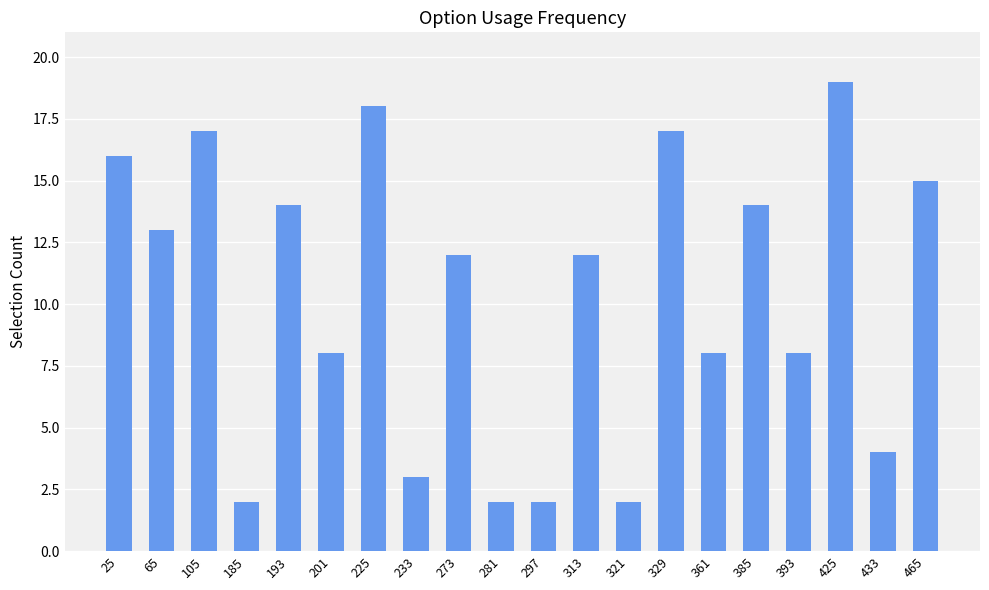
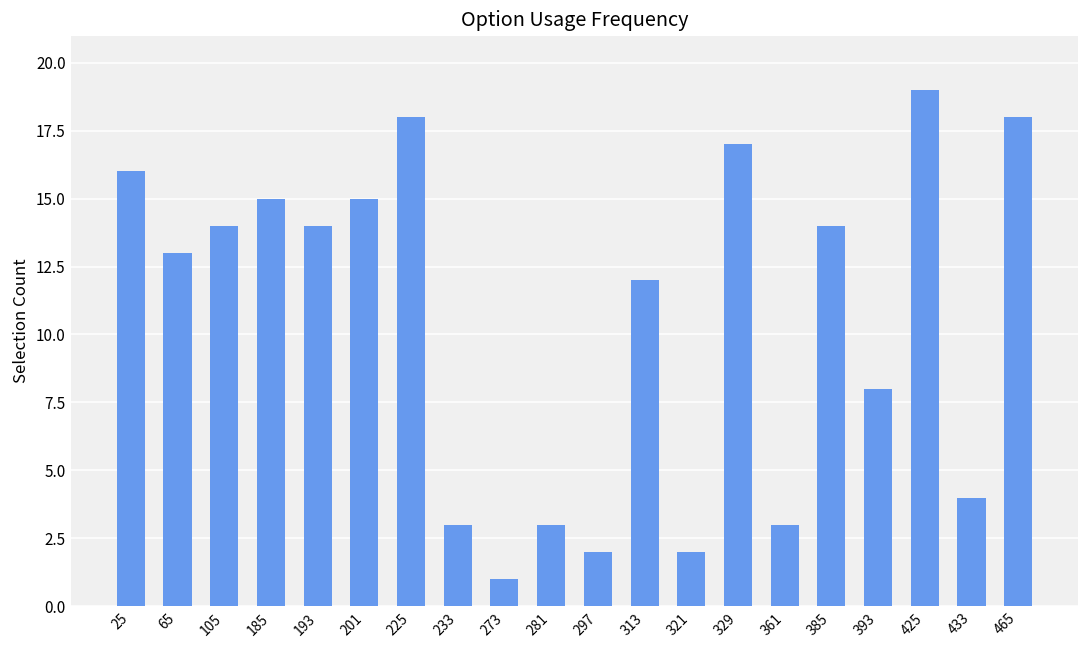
  {
    "25": 16,
    "65": 13,
-   "105": 17,
-   "185": 2,
+   "105": 14,
+   "185": 15,
    "193": 14,
-   "201": 8,
+   "201": 15,
    "225": 18,
    "233": 3,
-   "273": 12,
-   "281": 2,
+   "273": 1,
+   "281": 3,
    "297": 2,
    "313": 12,
    "321": 2,
    "329": 17,
-   "361": 8,
+   "361": 3,
    "385": 14,
    "393": 8,
    "425": 19,
    "433": 4,
-   "465": 15
+   "465": 18
  }
